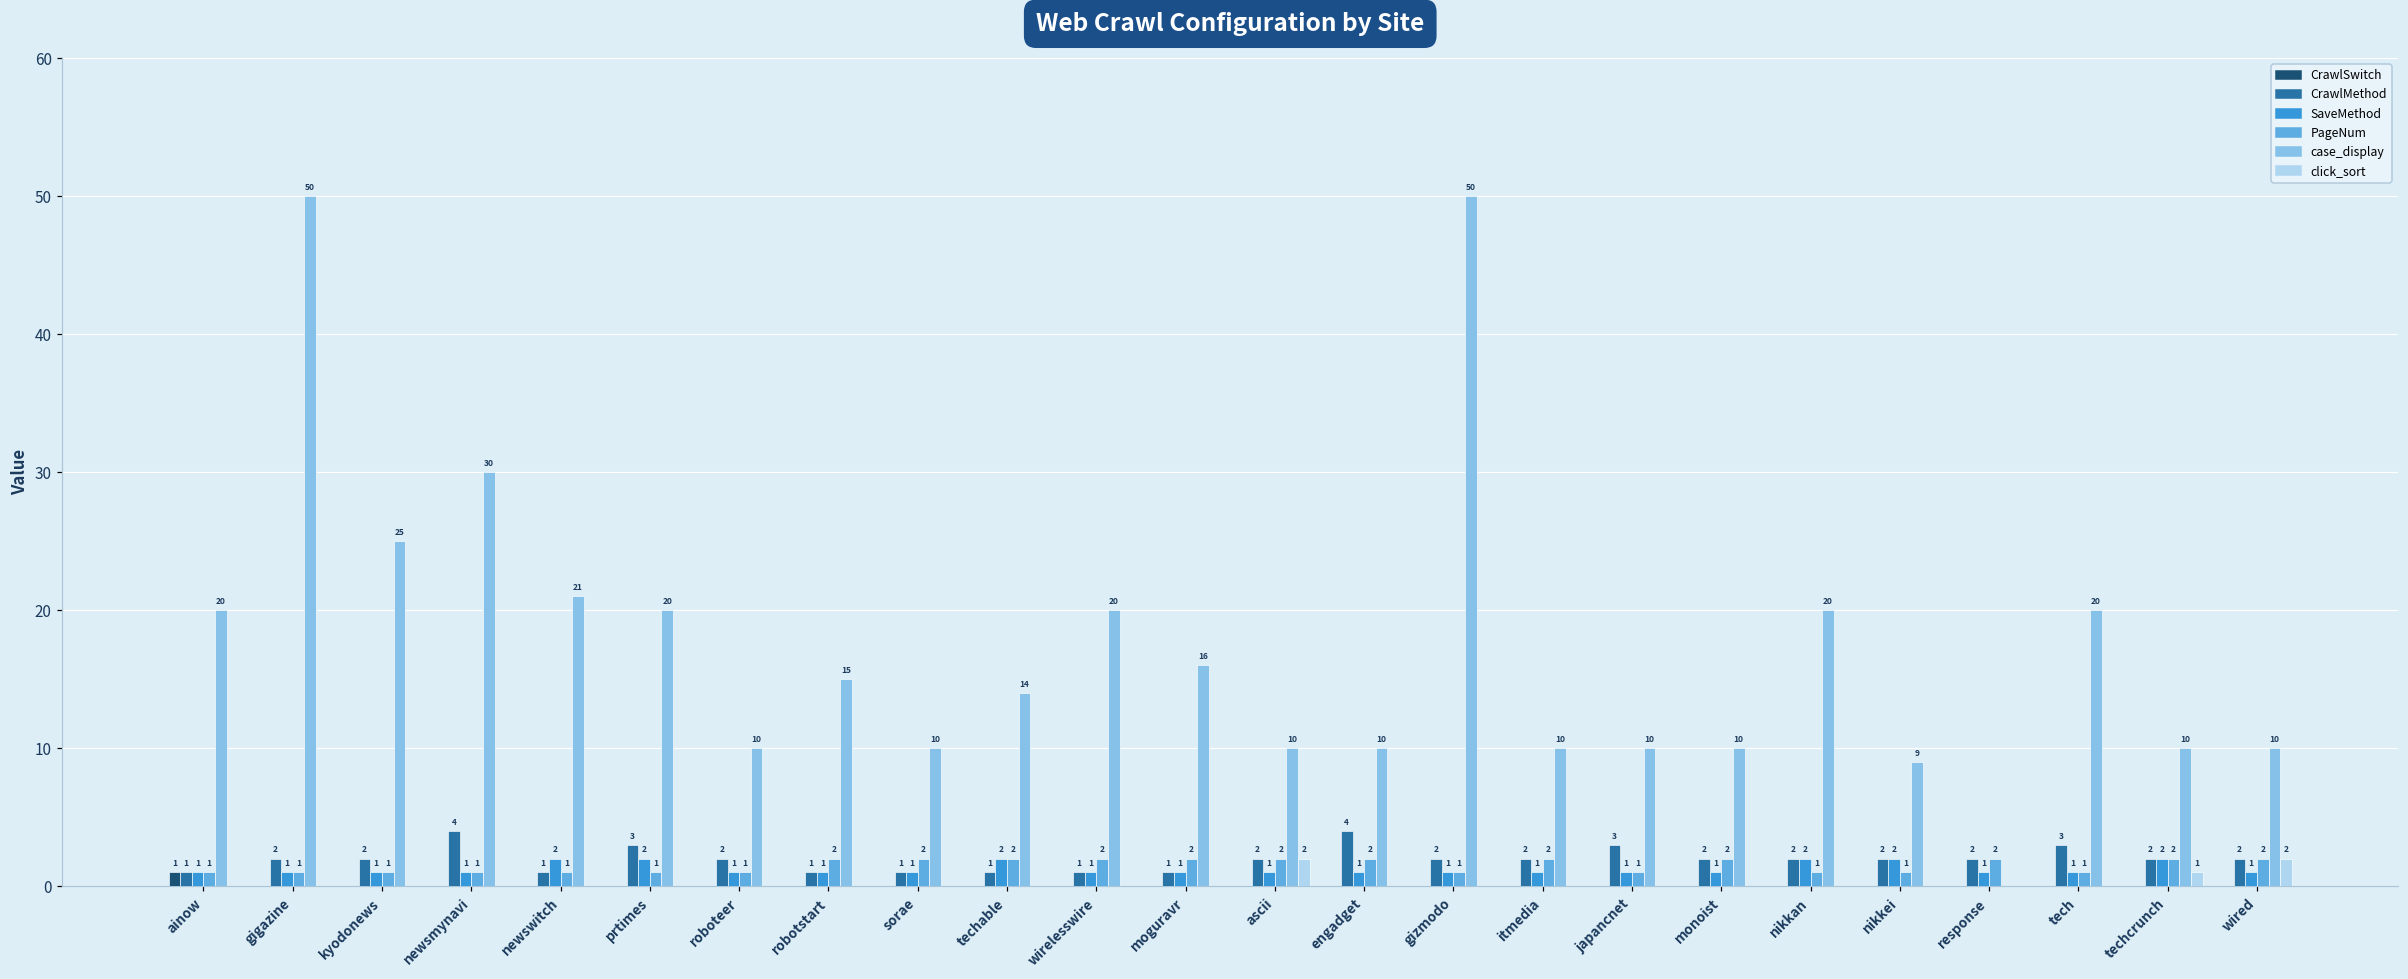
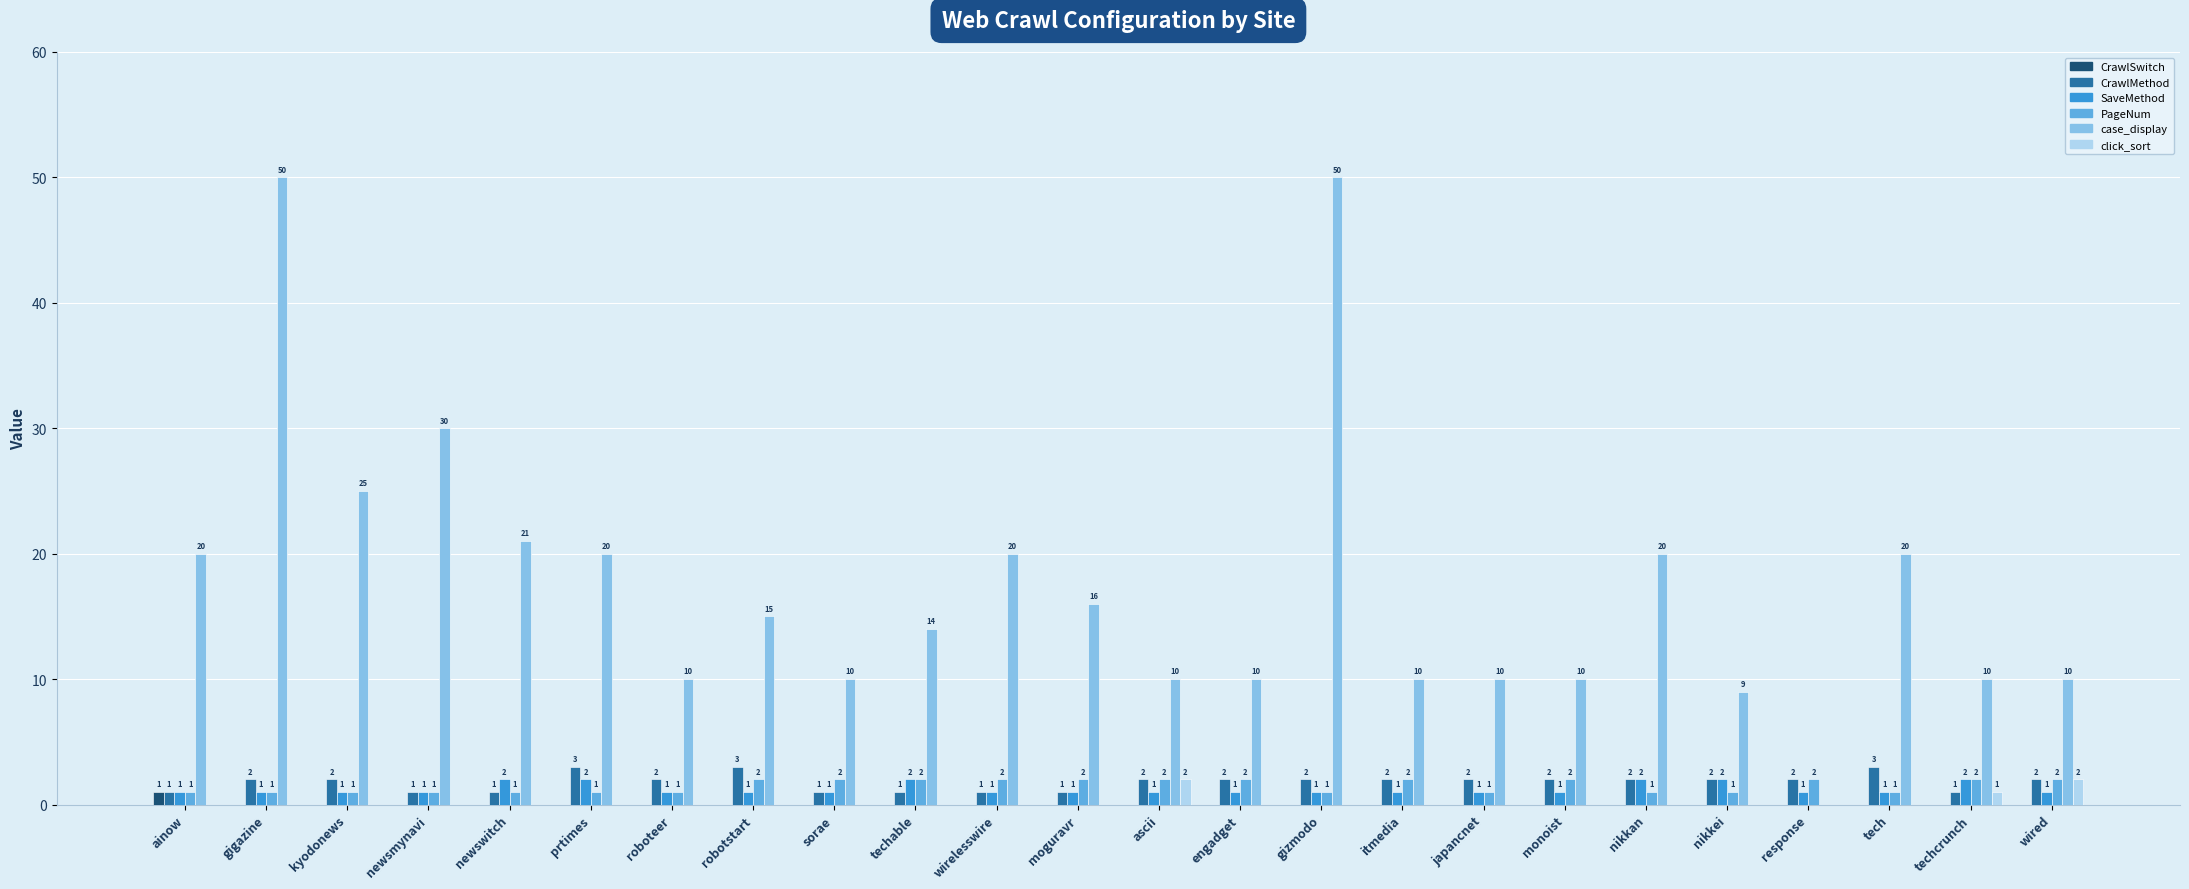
  {
    "CrawlSwitch": {
      "ainow": 1
    },
    "CrawlMethod": {
      "ainow": 1,
      "gigazine": 2,
      "kyodonews": 2,
-     "newsmynavi": 4,
+     "newsmynavi": 1,
      "newswitch": 1,
      "prtimes": 3,
      "roboteer": 2,
-     "robotstart": 1,
+     "robotstart": 3,
      "sorae": 1,
      "techable": 1,
      "wirelesswire": 1,
      "moguravr": 1,
      "ascii": 2,
-     "engadget": 4,
+     "engadget": 2,
      "gizmodo": 2,
      "itmedia": 2,
-     "japancnet": 3,
+     "japancnet": 2,
      "monoist": 2,
      "nikkan": 2,
      "nikkei": 2,
      "response": 2,
      "tech": 3,
-     "techcrunch": 2,
+     "techcrunch": 1,
      "wired": 2
    }
  }
